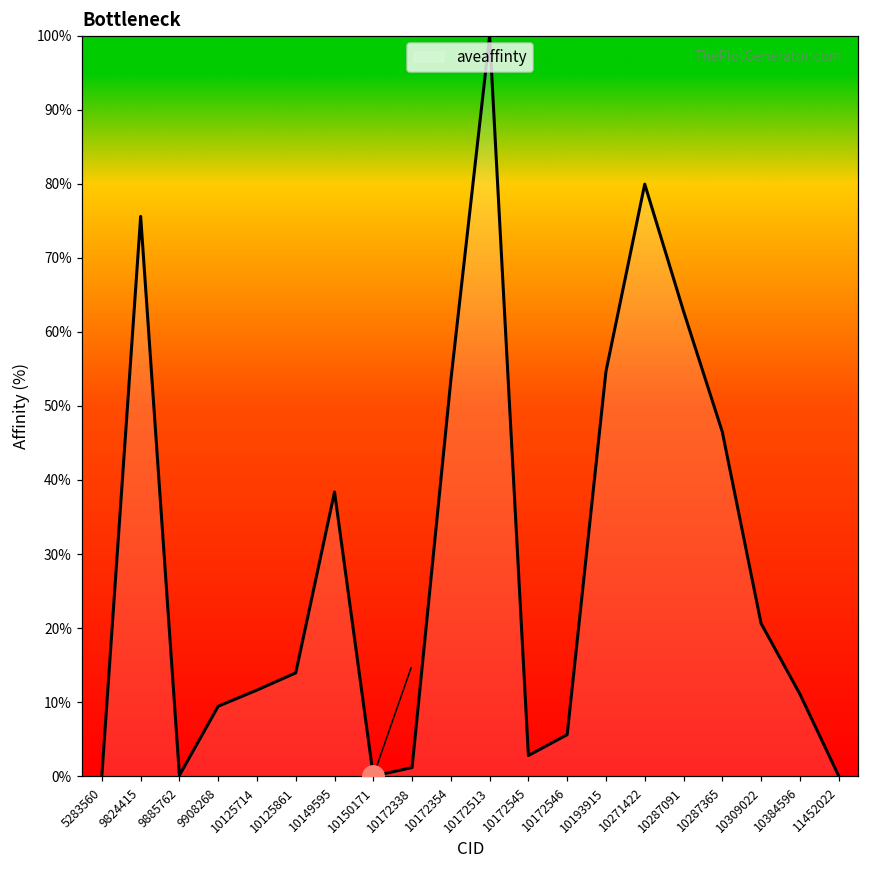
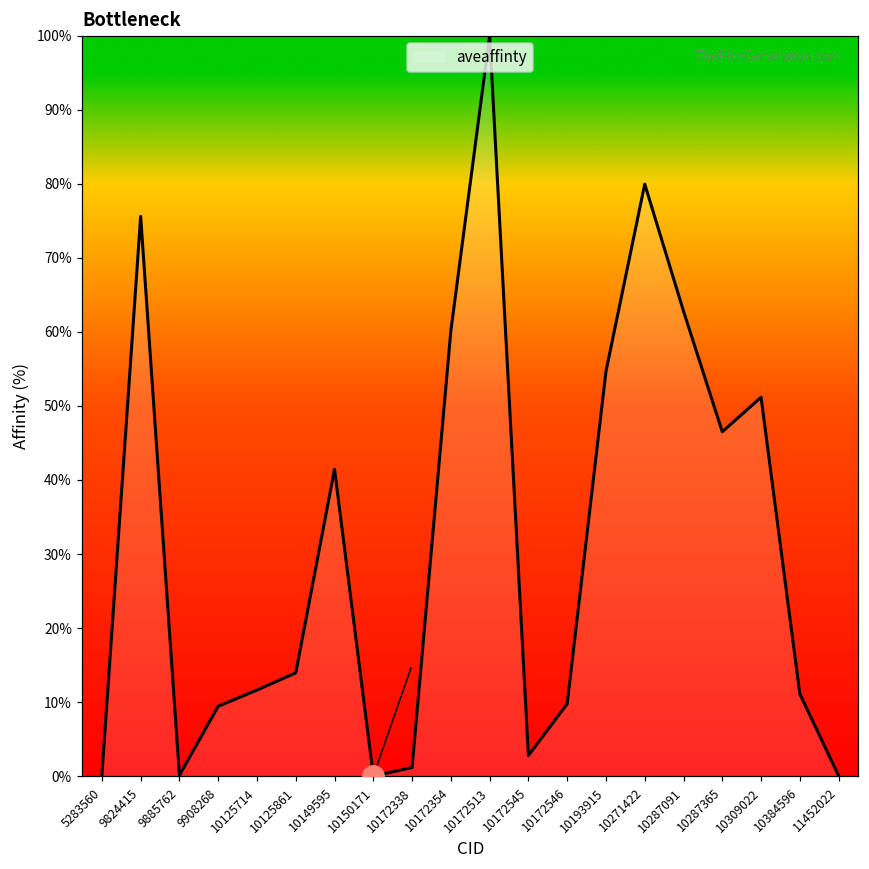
  {
    "aveaffinty": {
      "5283560": "0%",
      "9824415": "76%",
      "9885762": "0%",
      "9908268": "9%",
      "10125714": "12%",
      "10125861": "14%",
-     "10149595": "38%",
+     "10149595": "41%",
      "10172338": "1%",
-     "10172354": "53%",
+     "10172354": "60%",
      "10172513": "100%",
      "10172545": "3%",
-     "10172546": "6%",
+     "10172546": "10%",
      "10193915": "55%",
      "10271422": "80%",
      "10287091": "63%",
      "10287365": "47%",
-     "10309022": "21%",
+     "10309022": "51%",
      "10384596": "11%",
      "11452022": "0%"
    }
  }
